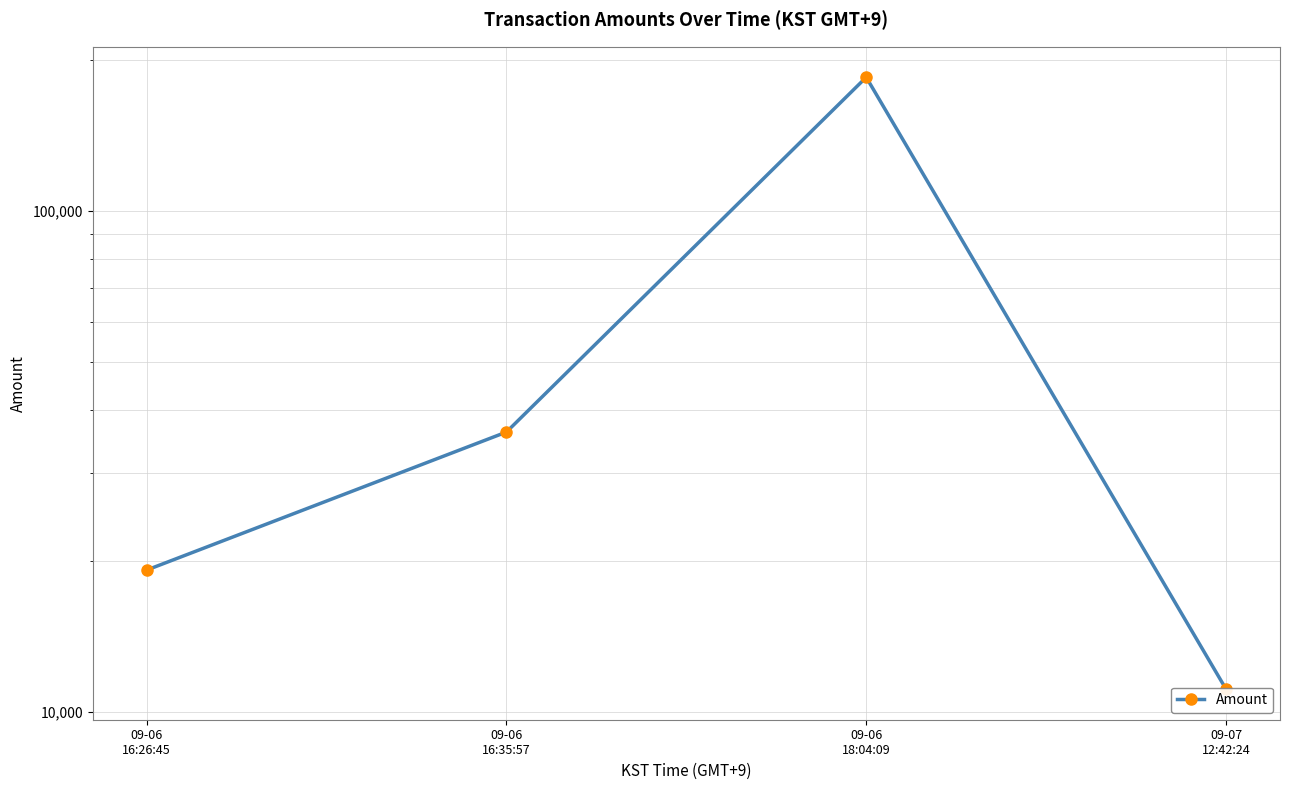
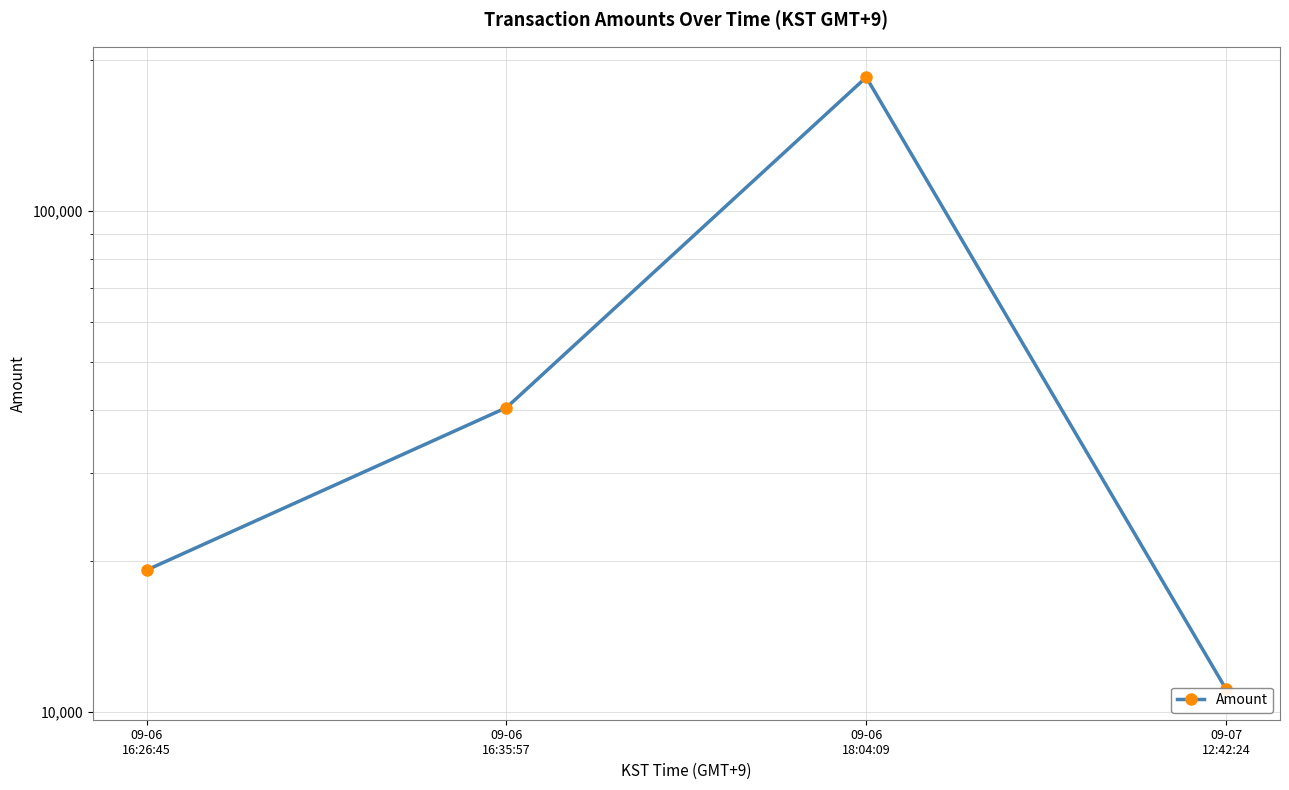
  {
    "09-06 16:26:45": "19,200",
-   "09-06 16:35:57": "36,000",
+   "09-06 16:35:57": "40,000",
    "09-06 18:04:09": "185,000"
  }
